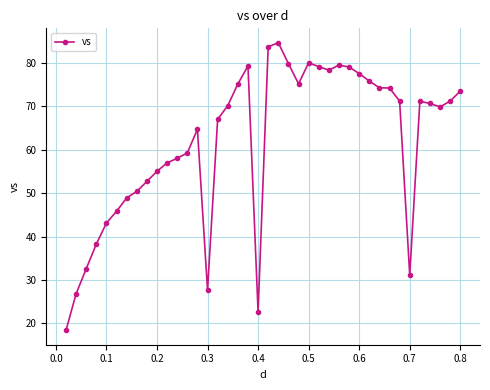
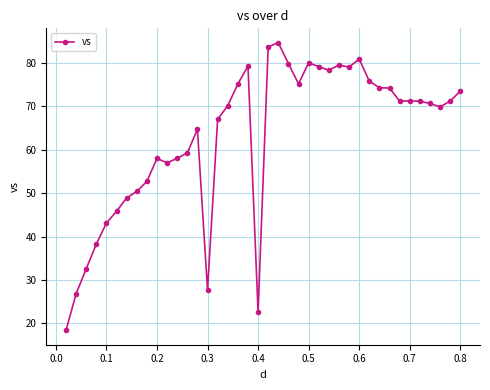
  {
    "0.1": 43,
-   "0.2": 55,
+   "0.2": 58,
    "0.3": 28,
    "0.4": 23,
    "0.5": 80,
-   "0.6": 78,
-   "0.7": 31,
+   "0.6": 81,
+   "0.7": 71,
    "0.8": 74
  }
